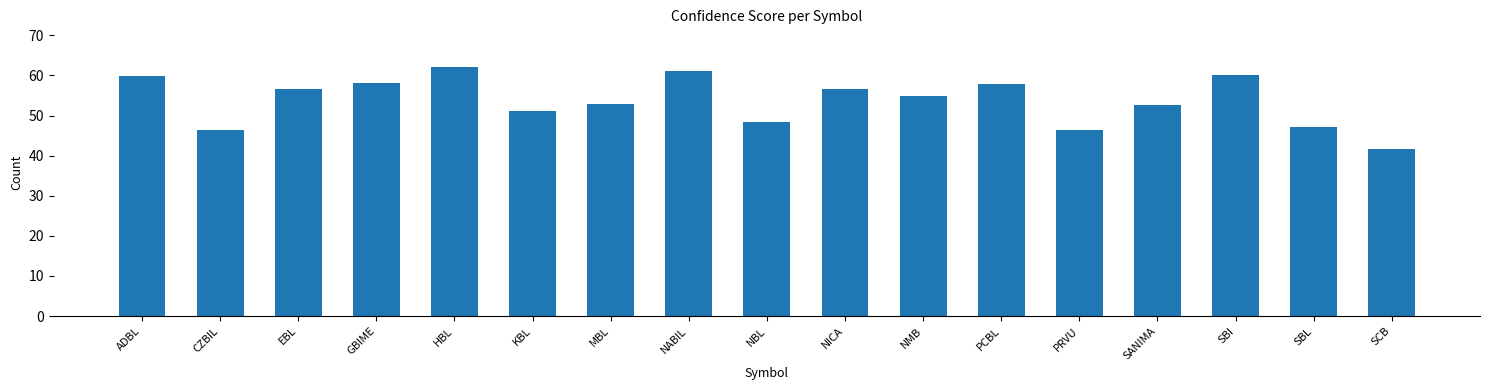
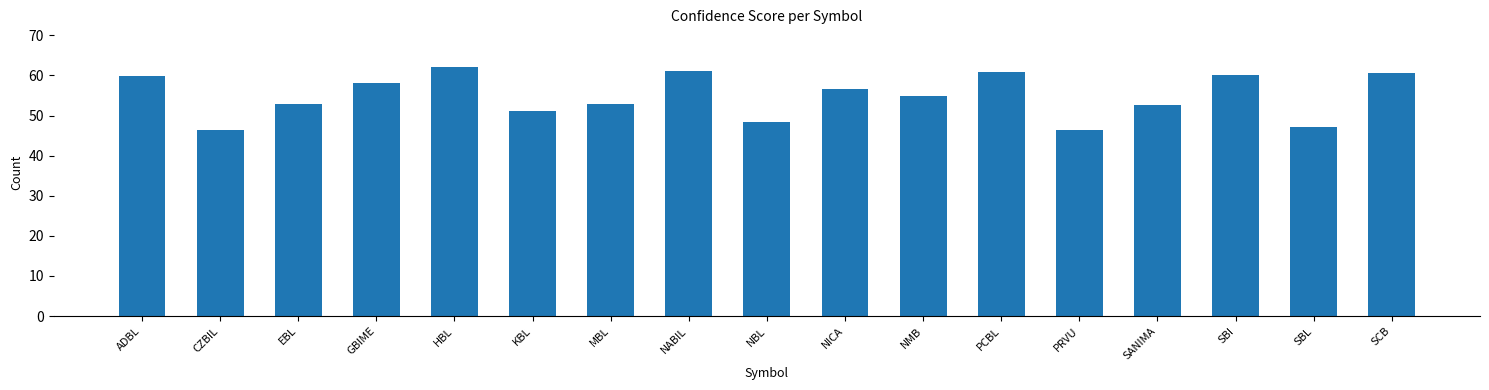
  {
    "ADBL": 60,
    "CZBIL": 47,
-   "EBL": 57,
+   "EBL": 53,
    "GBIME": 58,
    "HBL": 62,
    "KBL": 51,
    "MBL": 53,
    "NABIL": 61,
    "NBL": 48,
    "NICA": 57,
    "NMB": 55,
-   "PCBL": 58,
+   "PCBL": 61,
    "PRVU": 46,
    "SANIMA": 53,
    "SBI": 60,
    "SBL": 47,
-   "SCB": 42
+   "SCB": 61
  }
